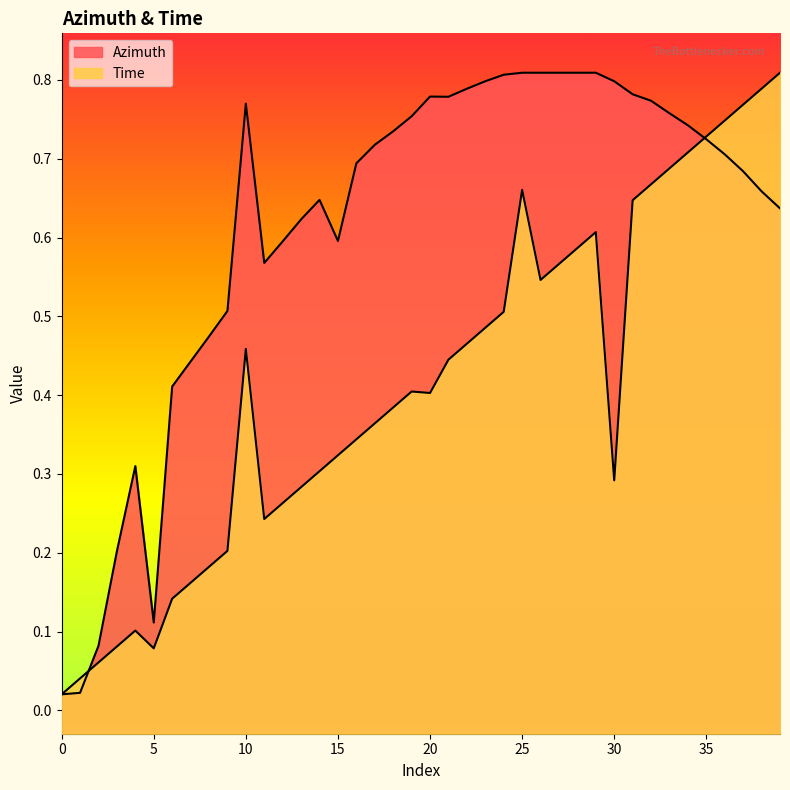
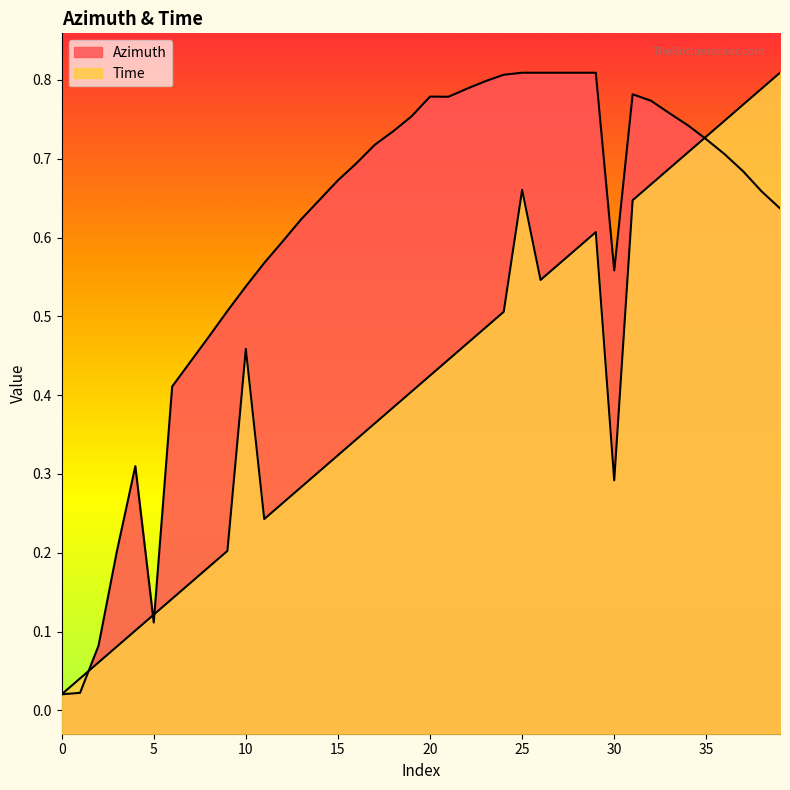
  {
    "Azimuth": {
      "5": 0.11,
-     "10": 0.77,
-     "15": 0.60,
+     "10": 0.54,
+     "15": 0.67,
      "20": 0.78,
      "25": 0.81,
-     "30": 0.80,
+     "30": 0.56,
      "35": 0.72
    },
    "Time": {
-     "5": 0.08,
+     "5": 0.12,
      "10": 0.46,
      "15": 0.32,
-     "20": 0.40,
+     "20": 0.42,
      "25": 0.66,
      "30": 0.29,
      "35": 0.73
    }
  }
